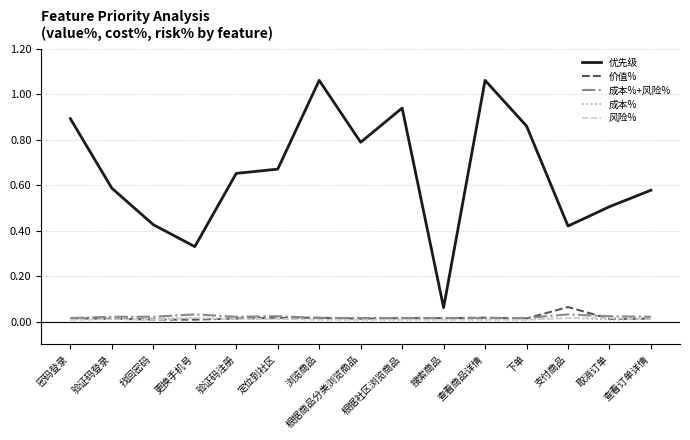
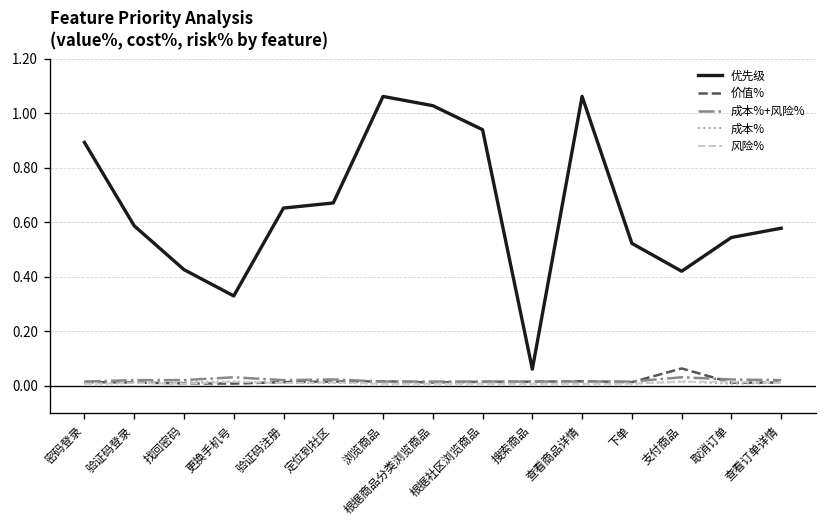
  {
    "优先级": {
      "密码登录": 0.89,
      "验证码登录": 0.59,
      "找回密码": 0.43,
      "更换手机号": 0.33,
      "验证码注册": 0.65,
      "定位到社区": 0.67,
      "浏览商品": 1.06,
-     "根据商品分类浏览商品": 0.79,
+     "根据商品分类浏览商品": 1.03,
      "根据社区浏览商品": 0.94,
      "搜索商品": 0.06,
      "查看商品详情": 1.06,
-     "下单": 0.86,
+     "下单": 0.52,
      "支付商品": 0.42,
-     "取消订单": 0.51,
+     "取消订单": 0.54,
      "查看订单详情": 0.58
    },
    "价值%": {
      "支付商品": 0.06
    }
  }
